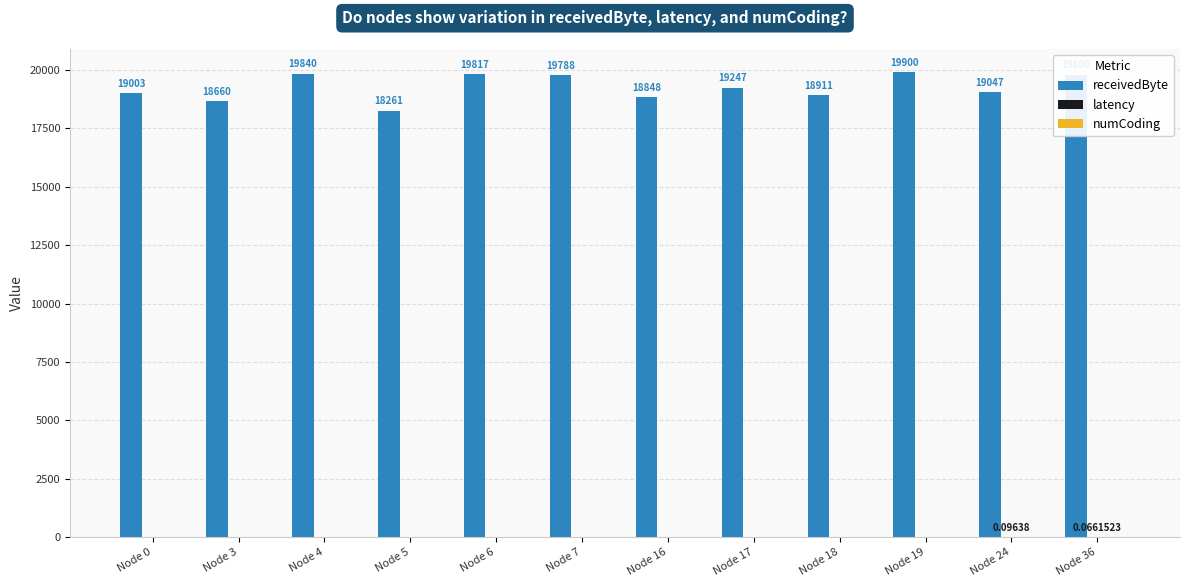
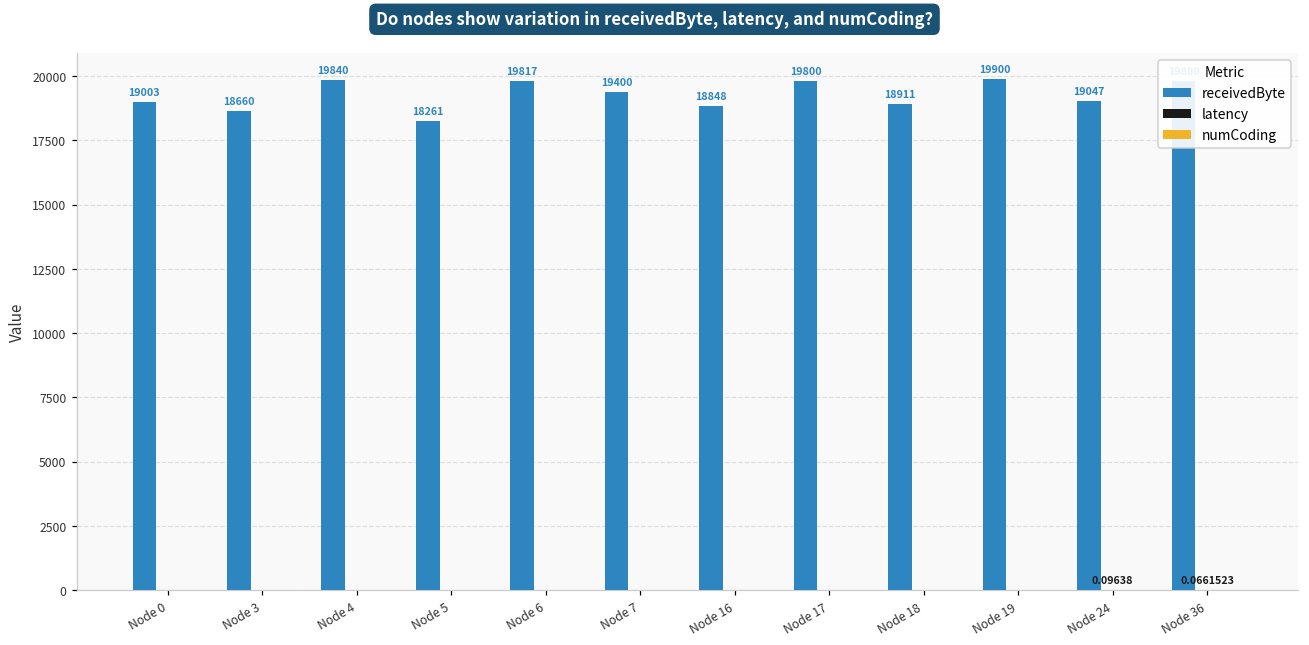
  {
    "receivedByte": {
      "Node 0": 19003,
      "Node 3": 18660,
      "Node 4": 19840,
      "Node 5": 18261,
      "Node 6": 19817,
-     "Node 7": 19788,
+     "Node 7": 19400,
      "Node 16": 18848,
-     "Node 17": 19247,
+     "Node 17": 19800,
      "Node 18": 18911,
      "Node 19": 19900,
      "Node 24": 19047
    },
    "latency": {
      "Node 24": 0.09638,
      "Node 36": 0.0661523
    },
    "numCoding": {
      "Node 0": 0,
      "Node 3": 0,
      "Node 4": 0,
      "Node 5": 0,
      "Node 6": 0,
      "Node 7": 0,
      "Node 16": 0,
      "Node 17": 0,
      "Node 18": 0,
      "Node 19": 0,
      "Node 24": 0
    }
  }
